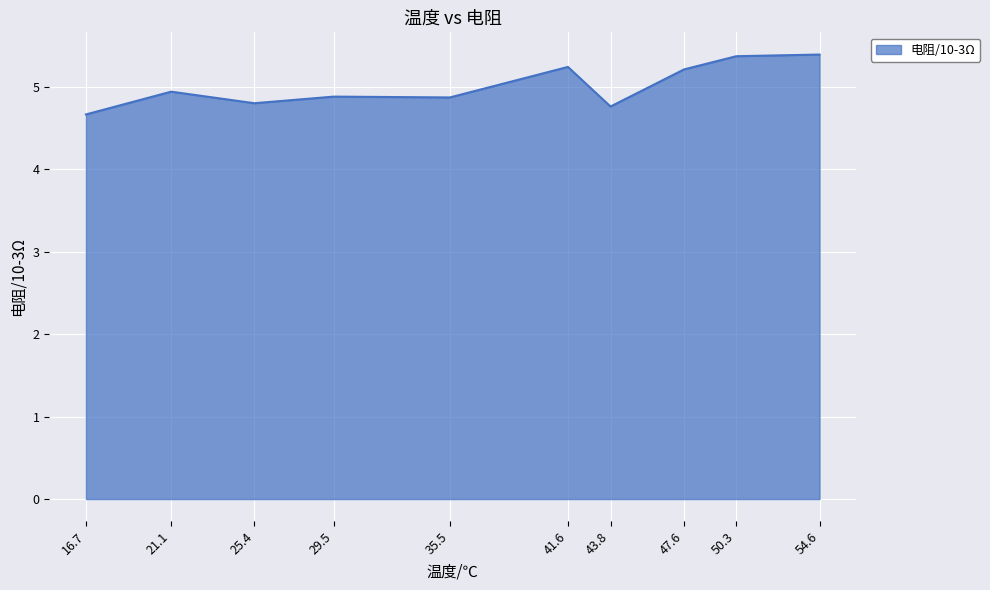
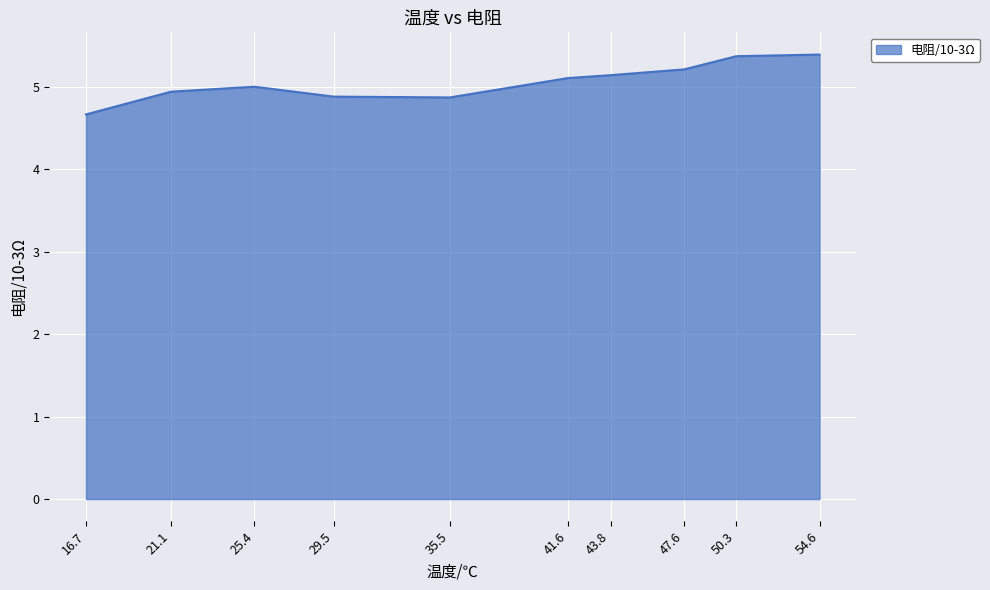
  {
    "16.7": 4.7,
    "21.1": 4.9,
-   "25.4": 4.8,
+   "25.4": 5.0,
    "29.5": 4.9,
    "35.5": 4.9,
-   "41.6": 5.2,
-   "43.8": 4.8,
+   "41.6": 5.1,
+   "43.8": 5.1,
    "47.6": 5.2,
    "50.3": 5.4,
    "54.6": 5.4
  }
